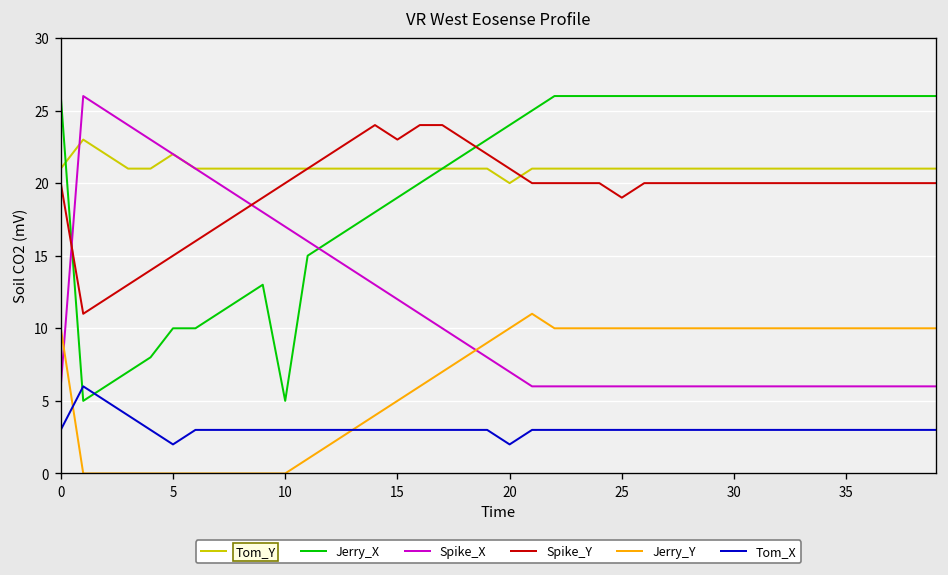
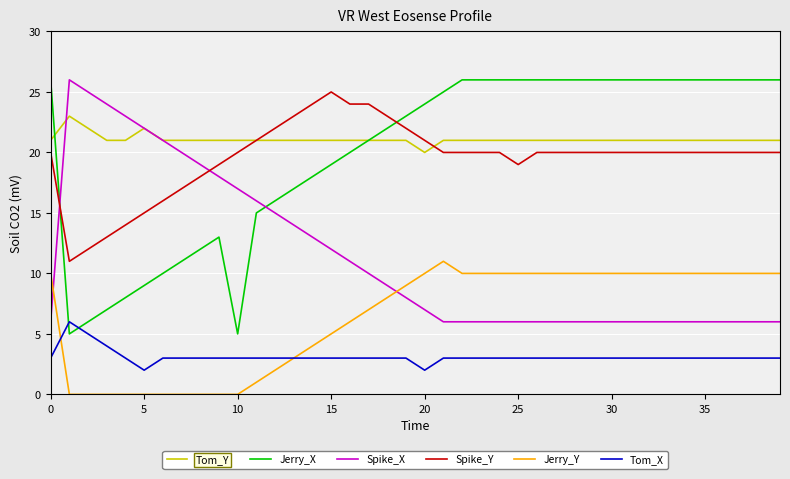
  {
    "Tom_Y": {
      "0": 21,
      "10": 21,
      "15": 21,
      "20": 20,
      "25": 21,
      "30": 21,
      "35": 21
    },
    "Jerry_X": {
      "0": 26,
-     "5": 10,
+     "5": 9,
      "10": 5,
      "15": 19,
      "20": 24,
      "25": 26,
      "30": 26,
      "35": 26
    },
    "Spike_X": {
      "0": 6,
      "10": 17,
      "15": 12,
      "20": 7,
      "25": 6,
      "30": 6,
      "35": 6
    },
    "Spike_Y": {
      "0": 20,
      "5": 15,
      "10": 20,
-     "15": 23,
+     "15": 25,
      "20": 21,
      "25": 19,
      "30": 20,
      "35": 20
    },
    "Jerry_Y": {
      "0": 10,
      "5": 0,
      "10": 0,
      "15": 5,
      "20": 10,
      "25": 10,
      "30": 10,
      "35": 10
    },
    "Tom_X": {
      "0": 3,
      "5": 2,
      "10": 3,
      "15": 3,
      "20": 2,
      "25": 3,
      "30": 3,
      "35": 3
    }
  }
